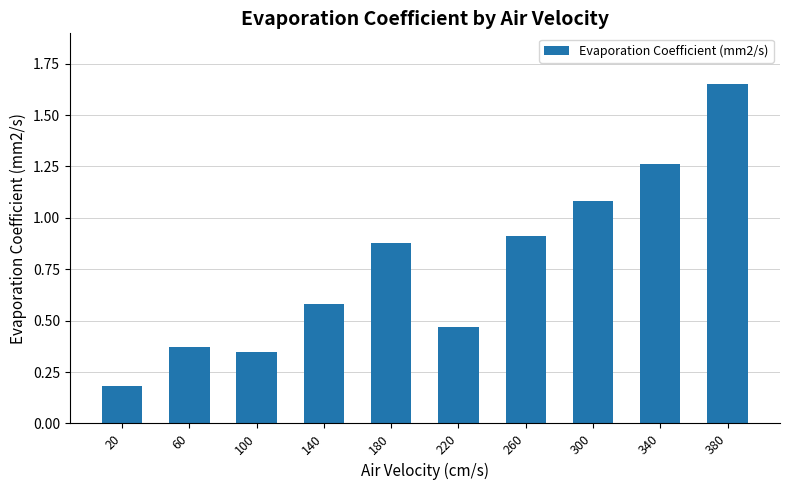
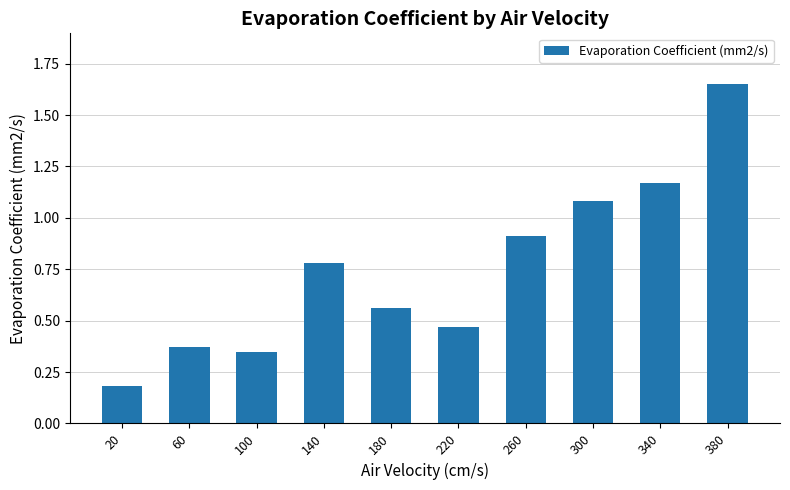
  {
    "20": 0.18,
    "60": 0.37,
    "100": 0.35,
-   "140": 0.58,
-   "180": 0.88,
+   "140": 0.78,
+   "180": 0.56,
    "220": 0.47,
    "260": 0.91,
    "300": 1.08,
-   "340": 1.26,
+   "340": 1.17,
    "380": 1.65
  }
